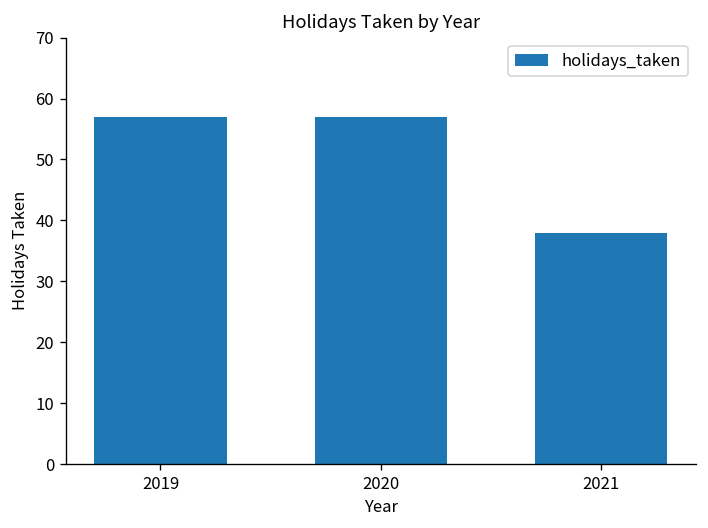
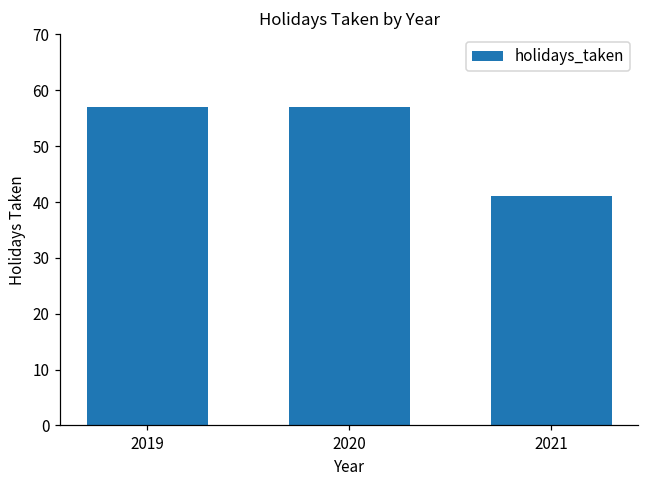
  {
    "2019": 57,
    "2020": 57,
-   "2021": 38
+   "2021": 41
  }
